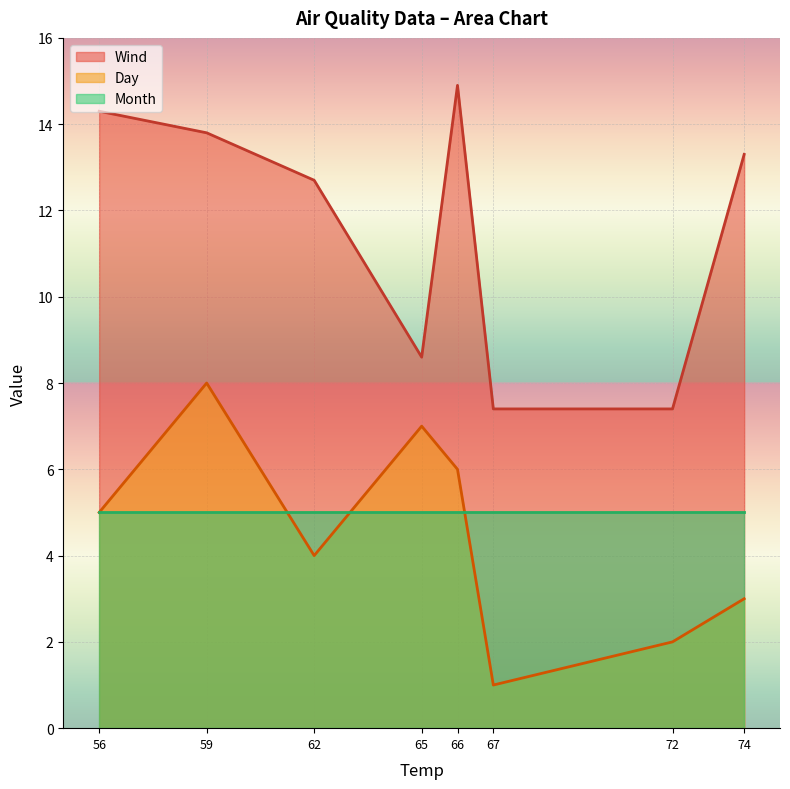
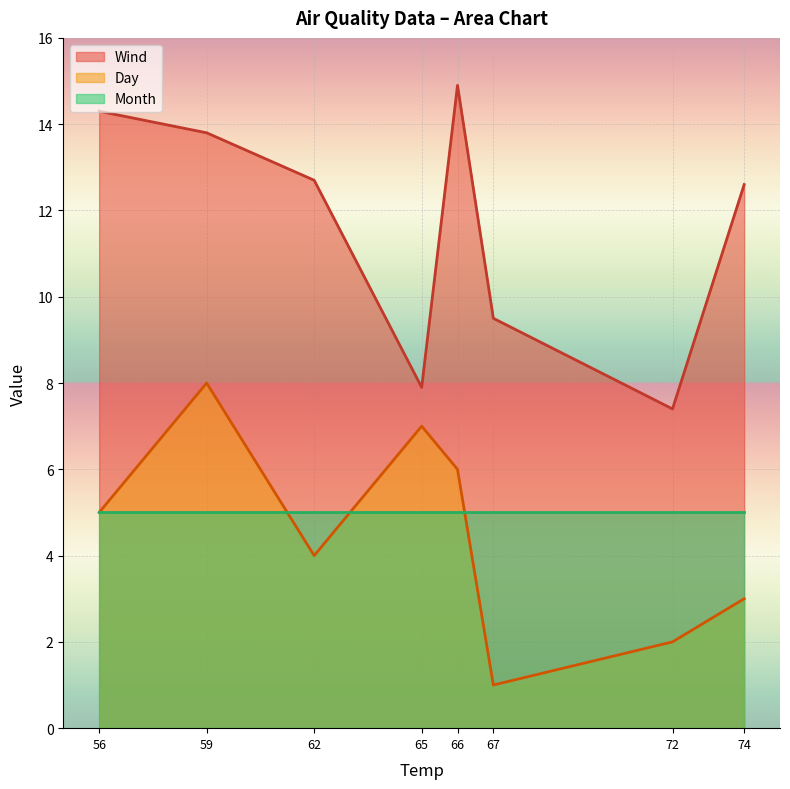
  {
    "Wind": {
      "59": 13.8,
      "62": 12.7,
-     "65": 8.6,
+     "65": 7.9,
      "66": 14.9,
-     "67": 7.4,
+     "67": 9.5,
      "72": 7.4,
-     "74": 13.3
+     "74": 12.6
    },
    "Day": {
      "59": 8.0,
      "62": 4.0,
      "65": 7.0,
      "66": 6.0,
      "67": 1.0,
      "72": 2.0,
      "74": 3.0
    },
    "Month": {
      "59": 5.0,
      "62": 5.0,
      "65": 5.0,
      "66": 5.0,
      "67": 5.0,
      "72": 5.0,
      "74": 5.0
    }
  }
